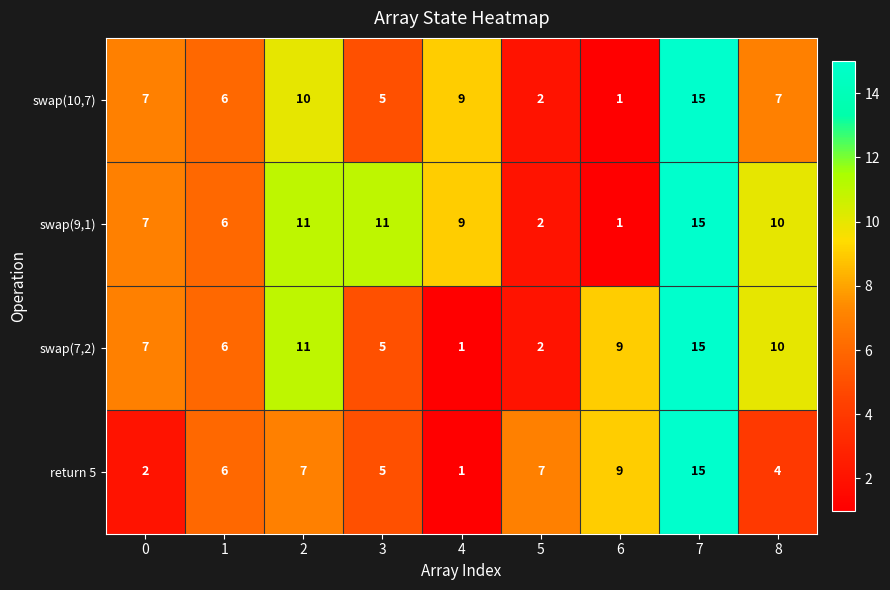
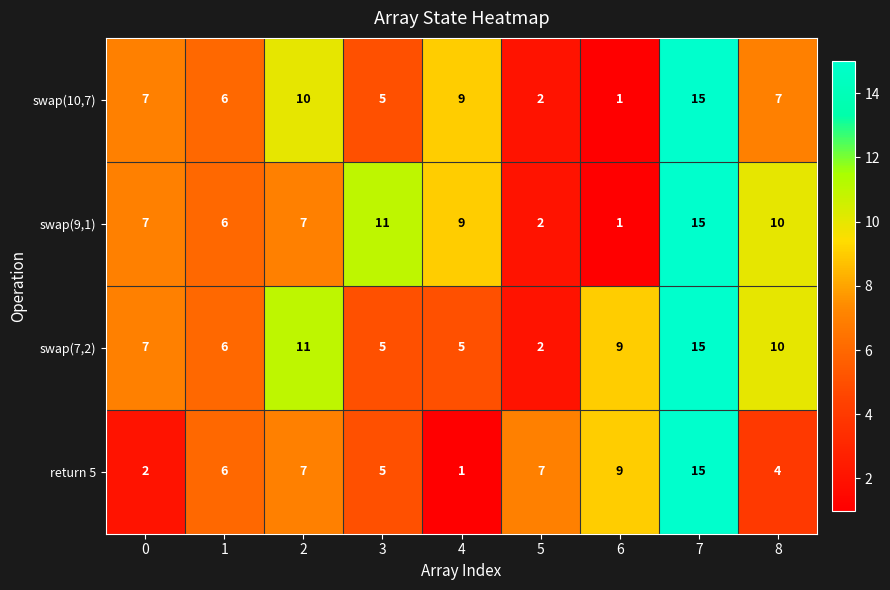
  {
    "swap(10,7)": {
      "0": 7,
      "1": 6,
      "2": 10,
      "3": 5,
      "4": 9,
      "5": 2,
      "6": 1,
      "7": 15,
      "8": 7
    },
    "swap(9,1)": {
      "0": 7,
      "1": 6,
-     "2": 11,
+     "2": 7,
      "3": 11,
      "4": 9,
      "5": 2,
      "6": 1,
      "7": 15,
      "8": 10
    },
    "swap(7,2)": {
      "0": 7,
      "1": 6,
      "2": 11,
      "3": 5,
-     "4": 1,
+     "4": 5,
      "5": 2,
      "6": 9,
      "7": 15,
      "8": 10
    },
    "return 5": {
      "0": 2,
      "1": 6,
      "2": 7,
      "3": 5,
      "4": 1,
      "5": 7,
      "6": 9,
      "7": 15,
      "8": 4
    }
  }
